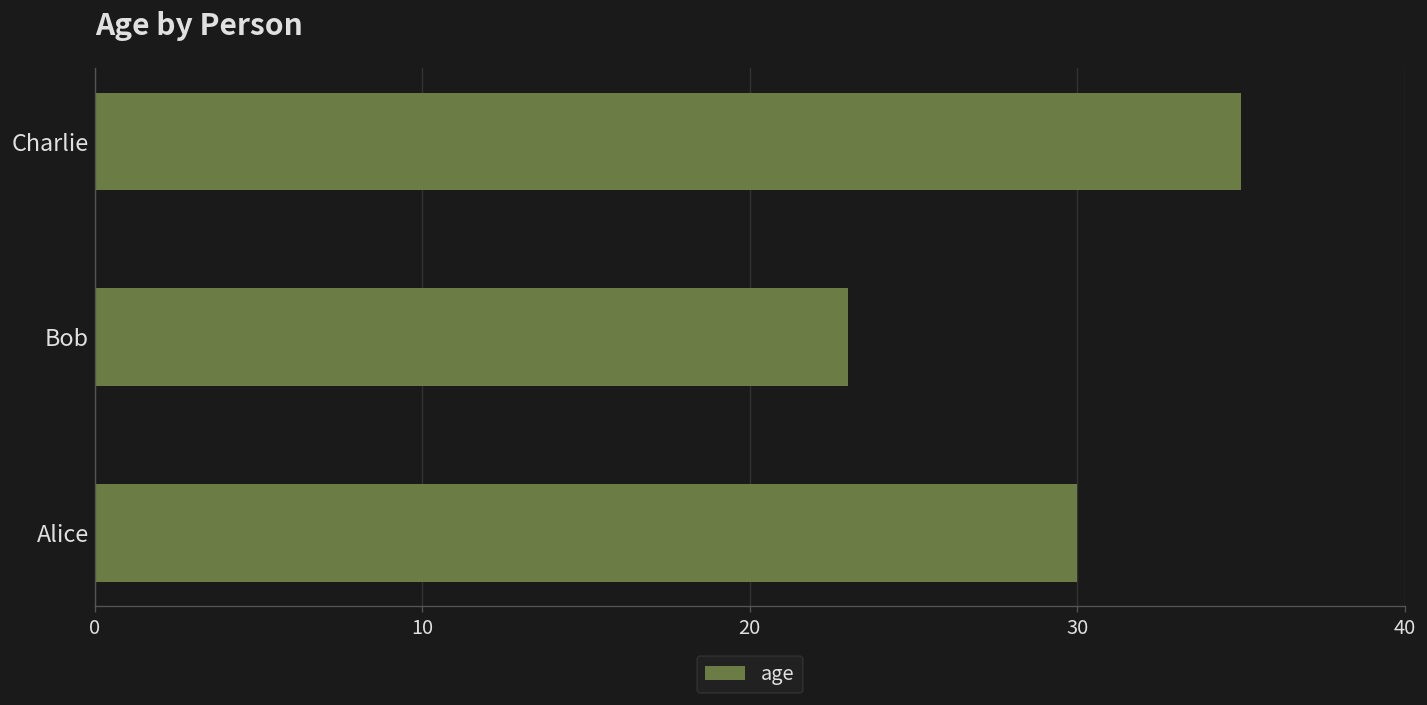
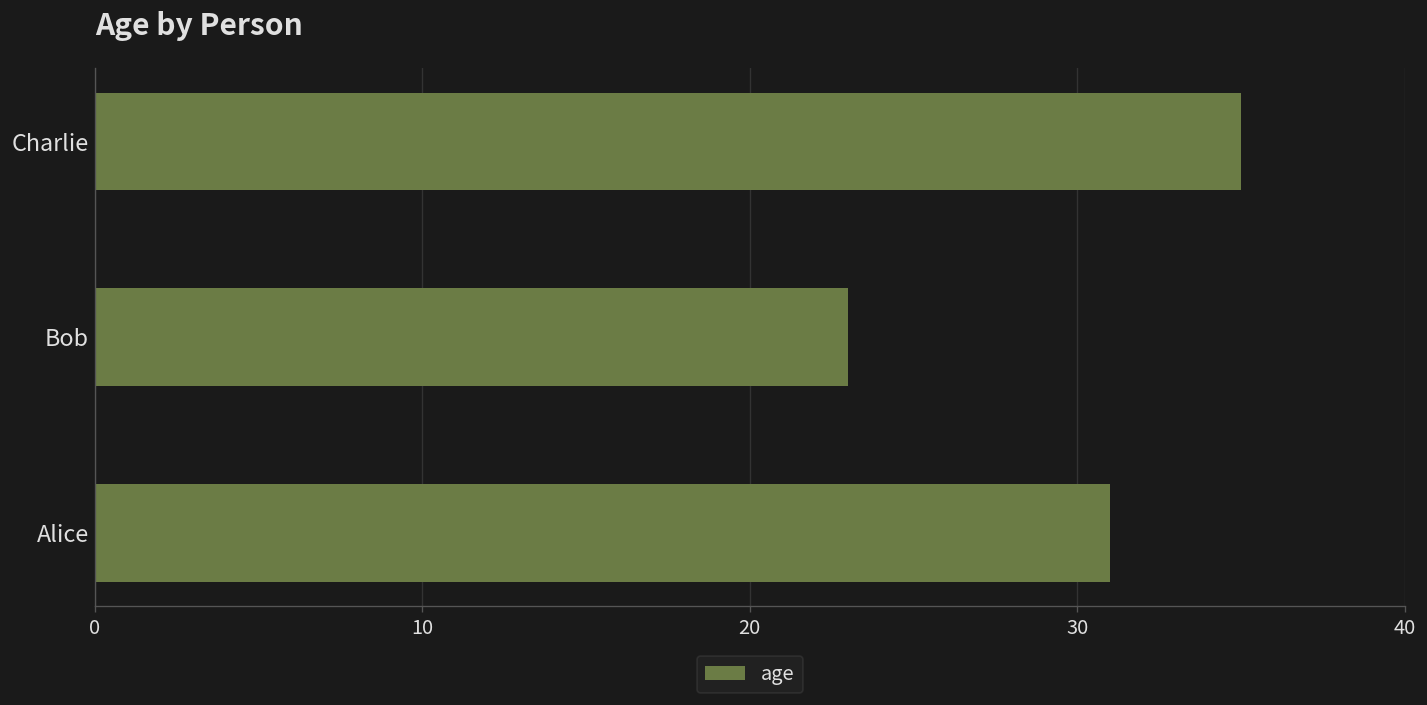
  {
    "Charlie": 35,
    "Bob": 23,
-   "Alice": 30
+   "Alice": 31
  }
